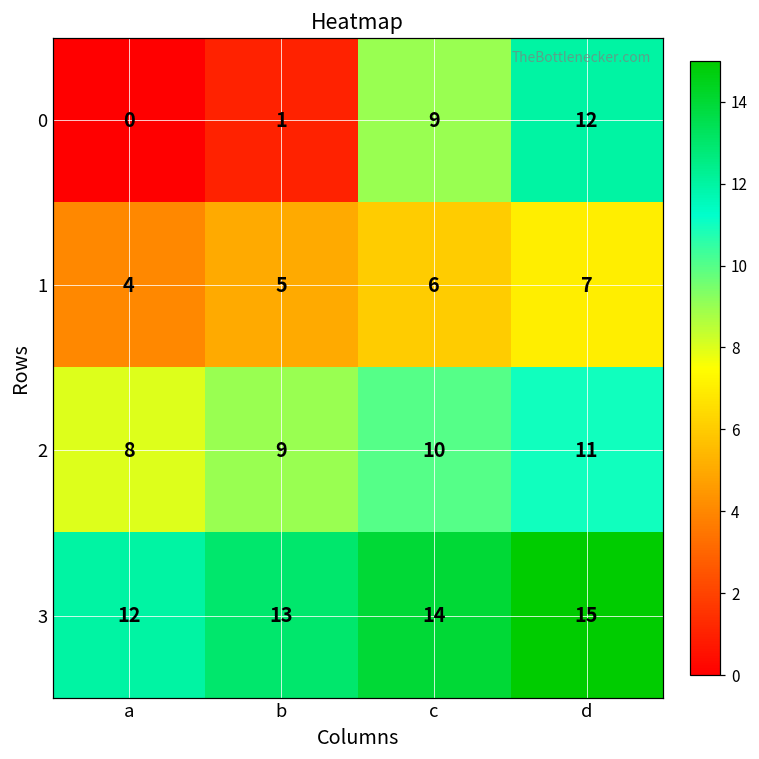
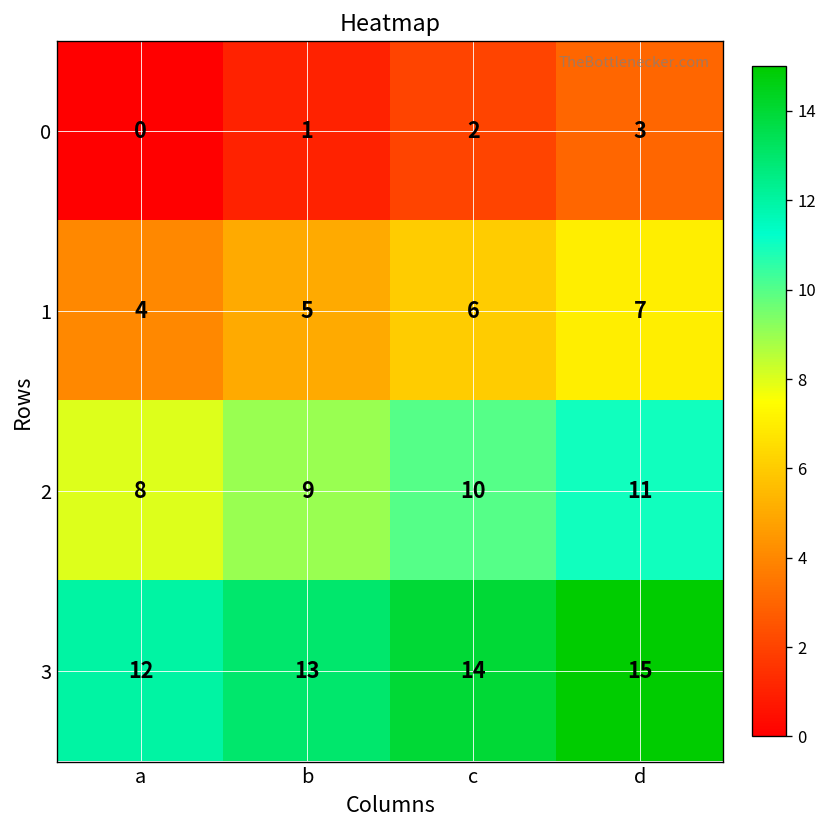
  {
    "0": {
      "a": 0,
      "b": 1,
-     "c": 9,
-     "d": 12
+     "c": 2,
+     "d": 3
    },
    "1": {
      "a": 4,
      "b": 5,
      "c": 6,
      "d": 7
    },
    "2": {
      "a": 8,
      "b": 9,
      "c": 10,
      "d": 11
    },
    "3": {
      "a": 12,
      "b": 13,
      "c": 14,
      "d": 15
    }
  }
